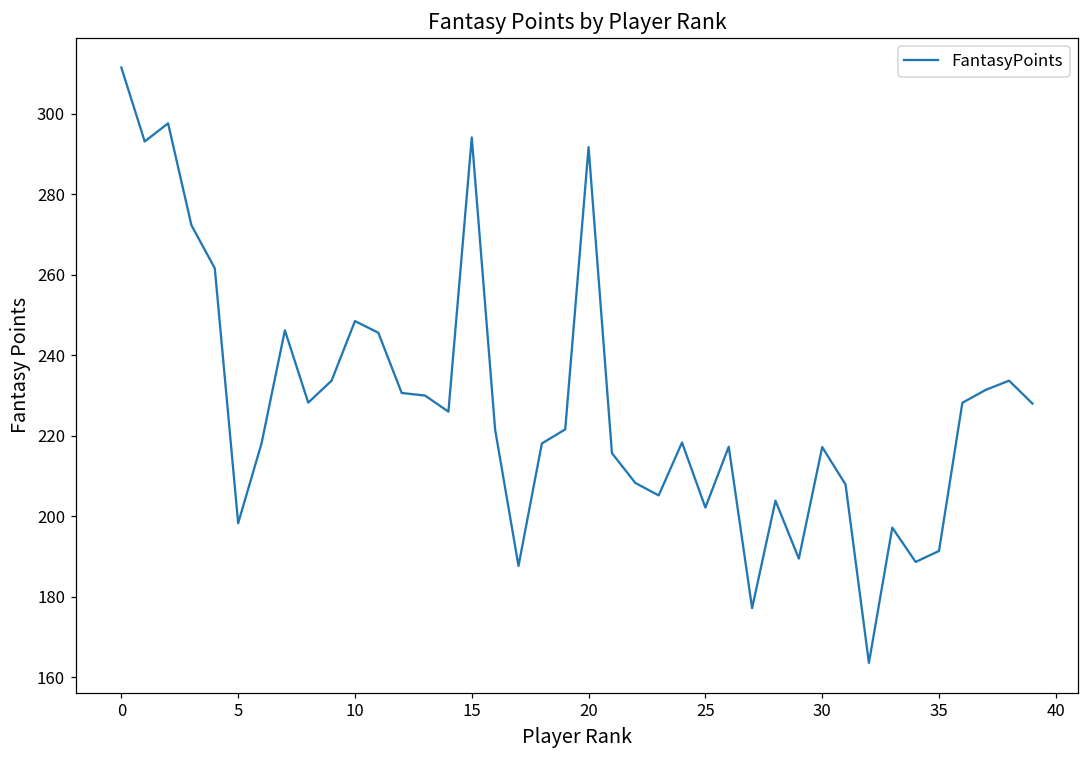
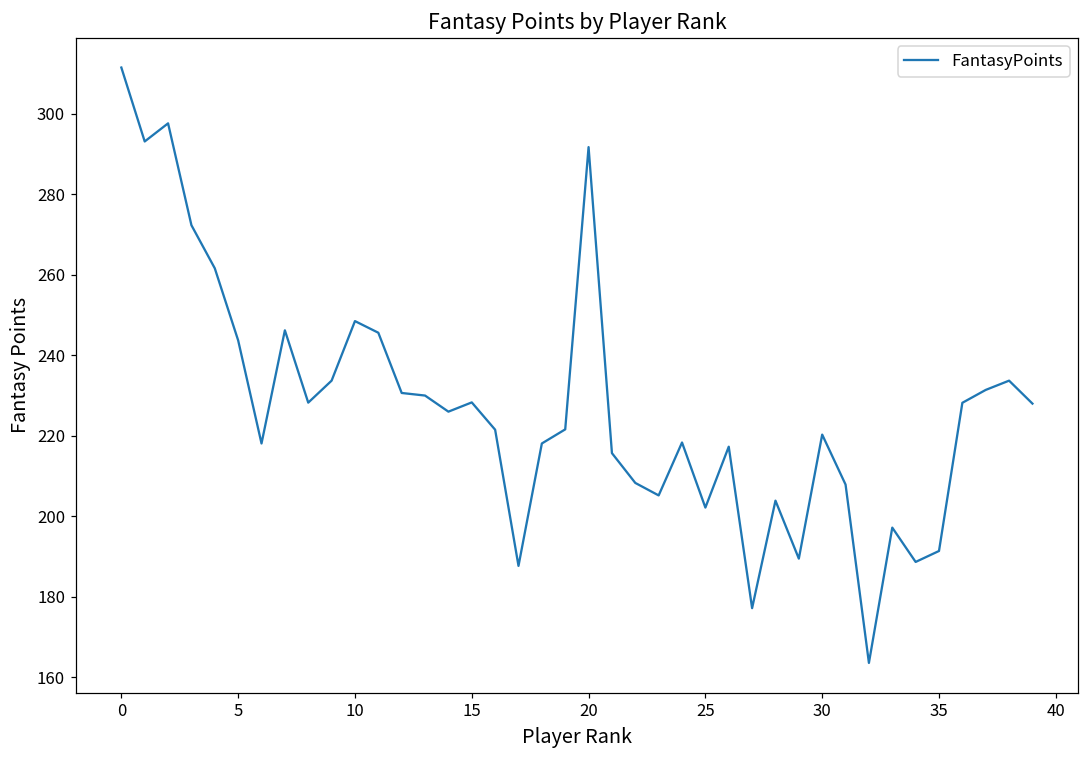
  {
    "0": 311,
-   "5": 198,
+   "5": 244,
    "10": 248,
-   "15": 294,
+   "15": 228,
    "20": 292,
    "25": 202,
-   "30": 217,
+   "30": 220,
    "35": 191
  }
